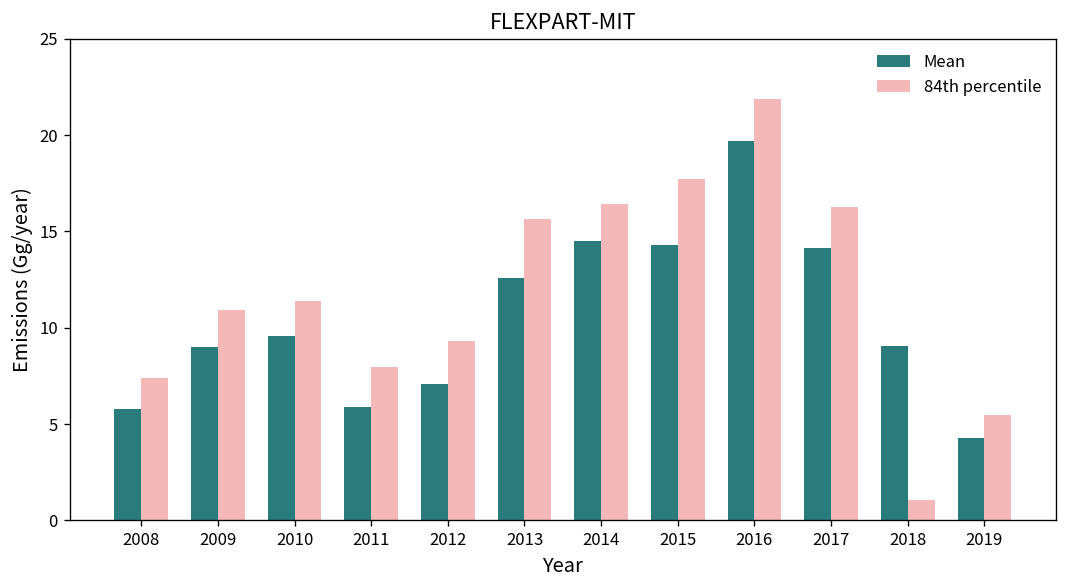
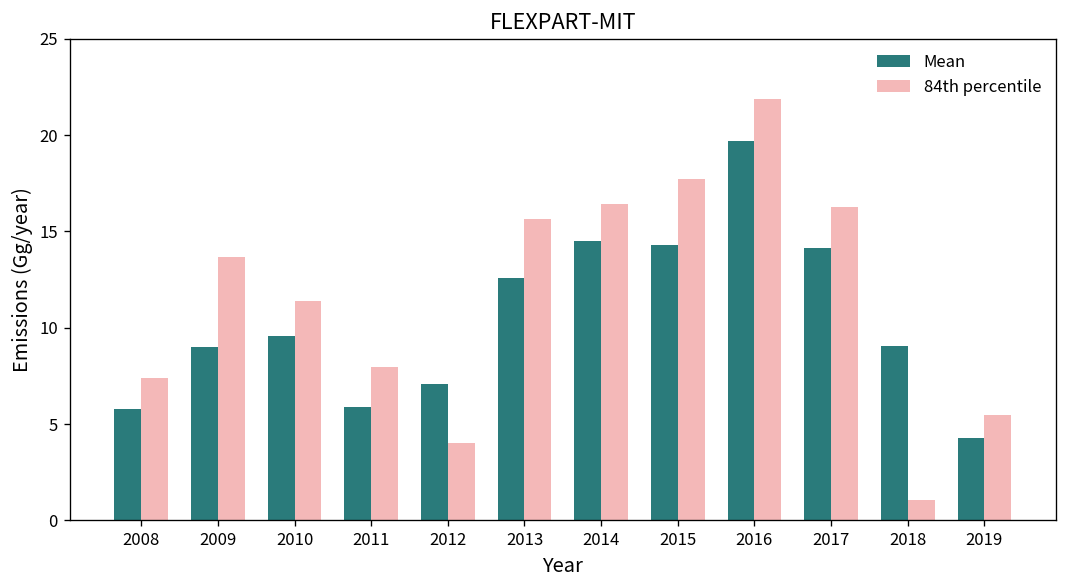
  {
    "Mean": {
      "2008": 5.8,
      "2009": 9.0,
      "2010": 9.6,
      "2011": 5.9,
      "2012": 7.1,
      "2013": 12.6,
      "2014": 14.5,
      "2015": 14.3,
      "2016": 19.7,
      "2017": 14.2,
      "2018": 9.0,
      "2019": 4.3
    },
    "84th percentile": {
      "2008": 7.4,
-     "2009": 10.9,
+     "2009": 13.7,
      "2010": 11.4,
      "2011": 7.9,
-     "2012": 9.3,
+     "2012": 4.0,
      "2013": 15.6,
      "2014": 16.4,
      "2015": 17.7,
      "2016": 21.9,
      "2017": 16.3,
      "2018": 1.1,
      "2019": 5.5
    }
  }
